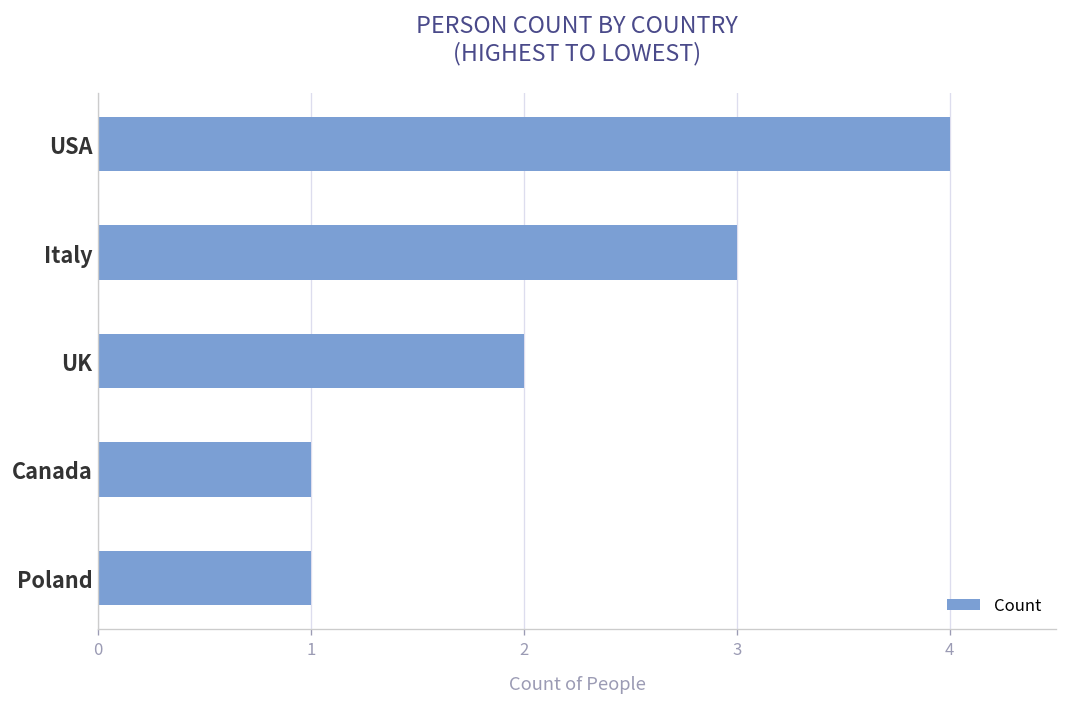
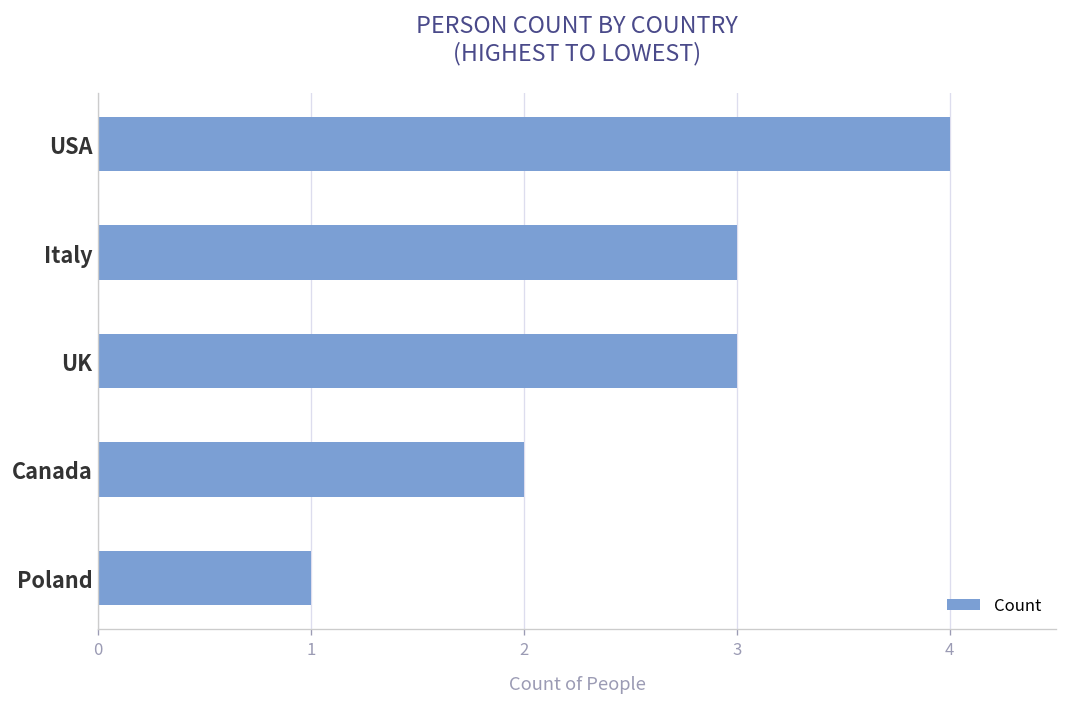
  {
    "USA": 4,
    "Italy": 3,
-   "UK": 2,
-   "Canada": 1,
+   "UK": 3,
+   "Canada": 2,
    "Poland": 1
  }
